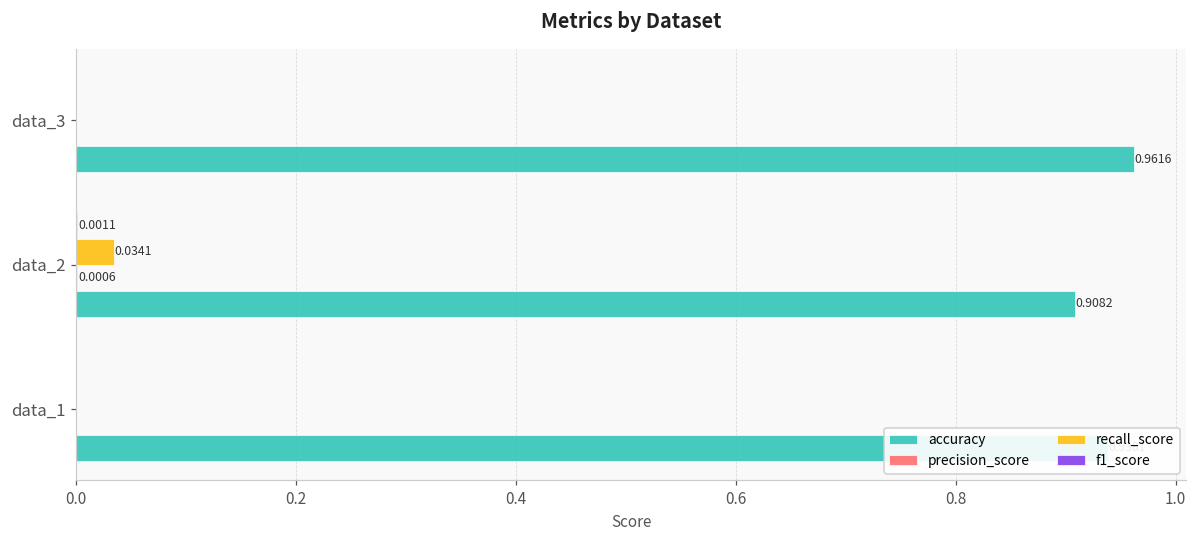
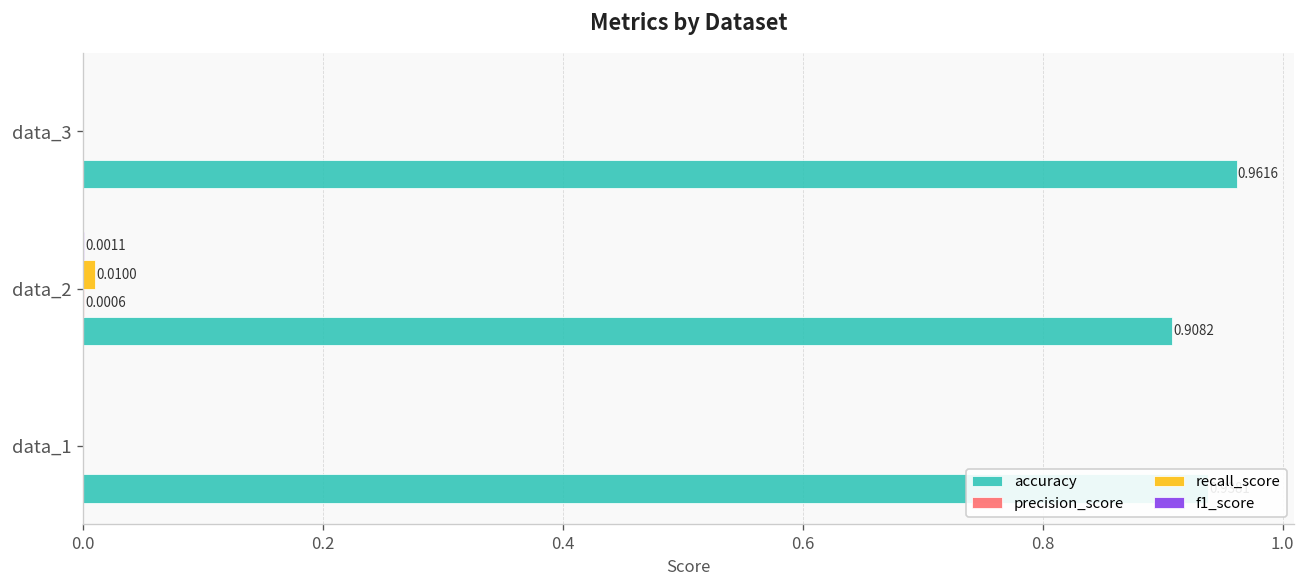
  {
    "accuracy": {
      "data_3": 0.9616,
      "data_2": 0.9082
    },
    "precision_score": {
      "data_2": 0.0006
    },
    "recall_score": {
-     "data_2": 0.0341
+     "data_2": 0.0100
    },
    "f1_score": {
      "data_2": 0.0011
    }
  }
